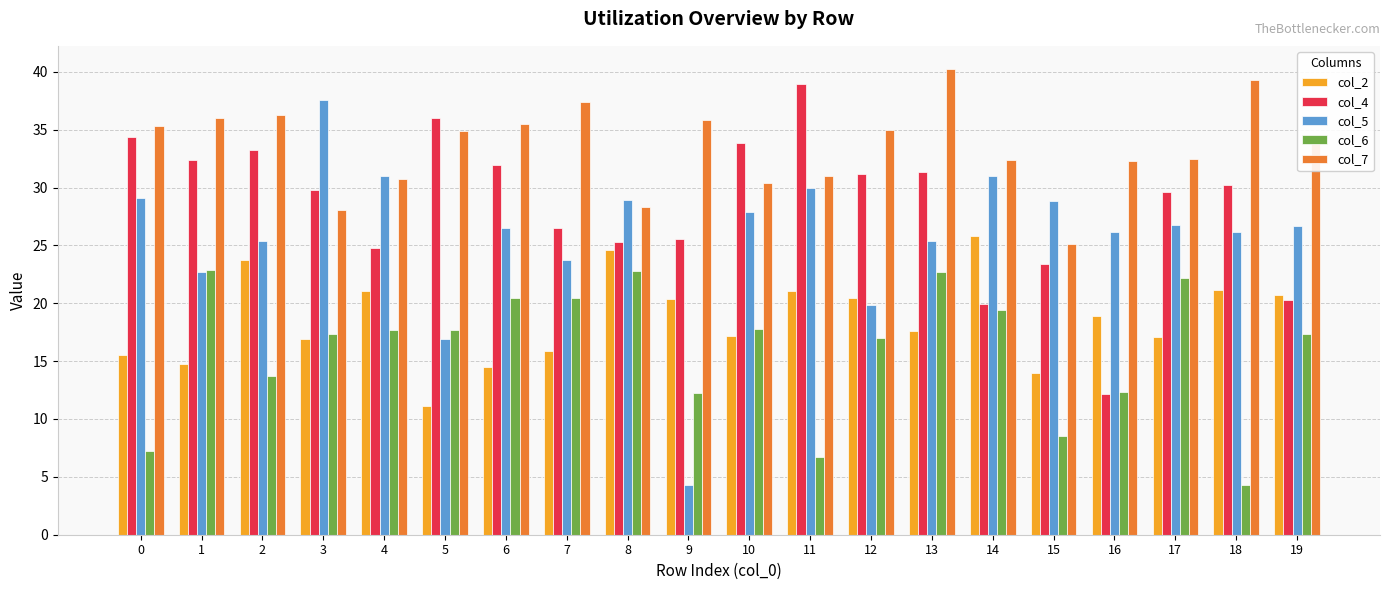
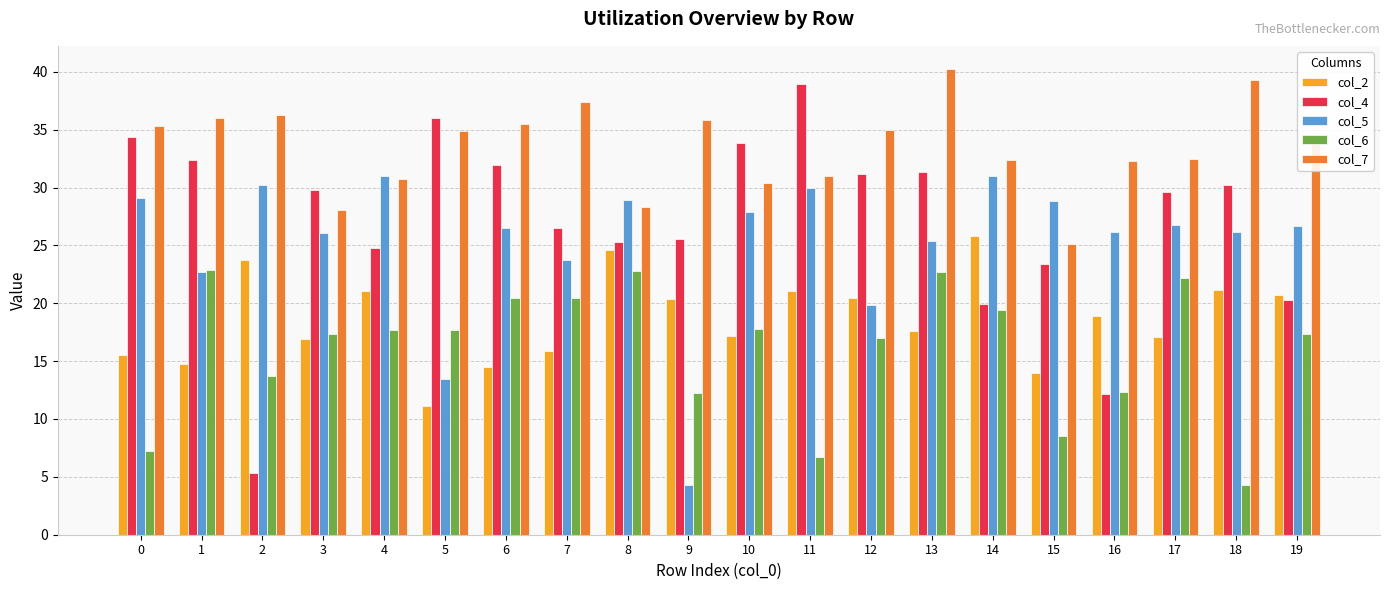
  {
    "col_4": {
      "0": 34.4,
      "1": 32.4,
-     "2": 33.2,
+     "2": 5.3,
      "3": 29.8,
      "4": 24.8,
      "5": 36.0,
      "6": 32.0,
      "7": 26.5,
      "8": 25.3,
      "9": 25.6,
      "10": 33.9,
      "11": 38.9,
      "12": 31.2,
      "13": 31.4,
      "14": 20.0,
      "15": 23.4,
      "16": 12.2,
      "17": 29.6,
      "18": 30.2,
      "19": 20.3
    },
    "col_5": {
      "0": 29.1,
      "1": 22.7,
-     "2": 25.4,
-     "3": 37.6,
+     "2": 30.2,
+     "3": 26.1,
      "4": 31.0,
-     "5": 16.9,
+     "5": 13.4,
      "6": 26.5,
      "7": 23.7,
      "8": 28.9,
      "9": 4.3,
      "10": 27.9,
      "11": 30.0,
      "12": 19.9,
      "13": 25.4,
      "14": 31.0,
      "15": 28.9,
      "16": 26.2,
      "17": 26.8,
      "18": 26.1,
      "19": 26.7
    },
    "col_6": {
      "0": 7.3,
      "1": 22.8,
      "2": 13.7,
      "3": 17.4,
      "4": 17.7,
      "5": 17.7,
      "6": 20.5,
      "7": 20.4,
      "8": 22.8,
      "9": 12.2,
      "10": 17.8,
      "11": 6.7,
      "12": 17.0,
      "13": 22.7,
      "14": 19.4,
      "15": 8.5,
      "16": 12.3,
      "17": 22.2,
      "18": 4.3,
      "19": 17.4
    }
  }
